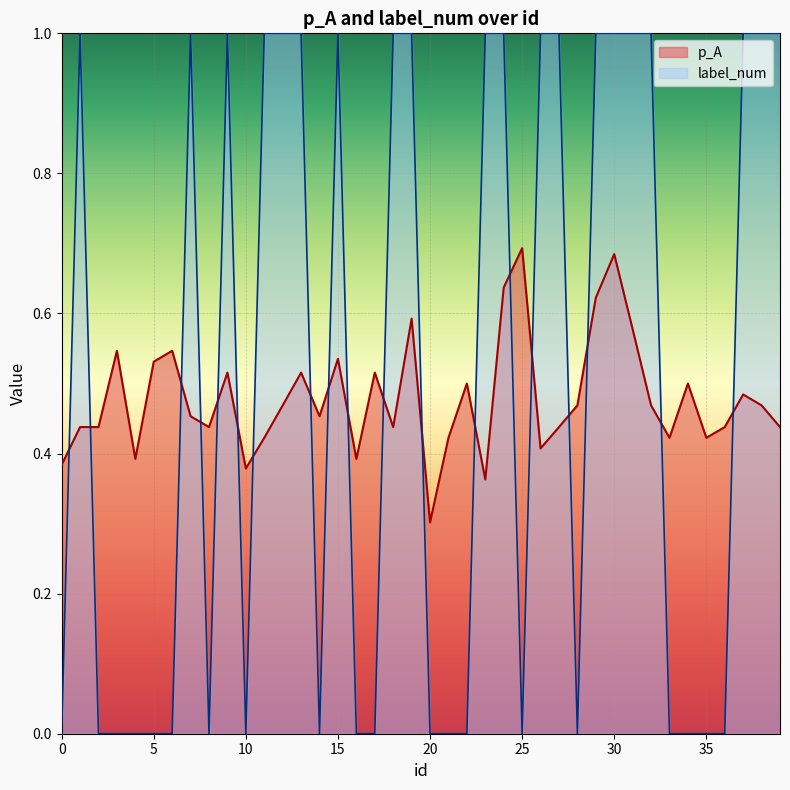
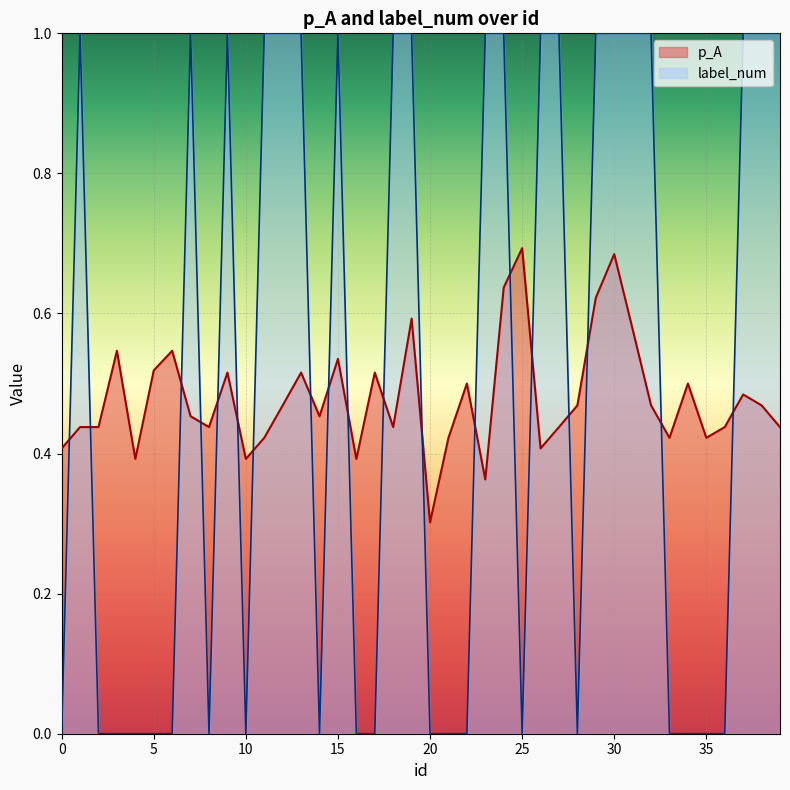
  {
    "p_A": {
-     "0": 0.38,
-     "5": 0.53,
-     "10": 0.38,
+     "0": 0.41,
+     "5": 0.52,
+     "10": 0.39,
      "15": 0.54,
      "20": 0.30,
      "25": 0.69,
      "30": 0.68,
      "35": 0.42
    },
    "label_num": {
      "0": 0.00,
      "5": 0.00,
      "10": 0.00,
      "15": 1.00,
      "20": 0.00,
      "25": 0.00,
      "30": 1.00,
      "35": 0.00
    }
  }
